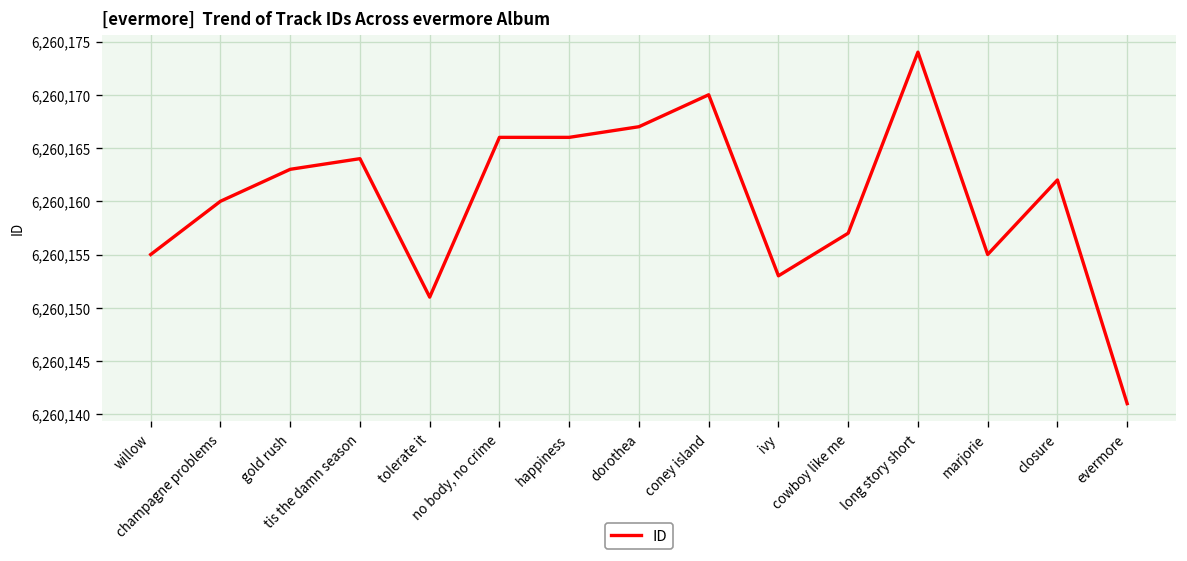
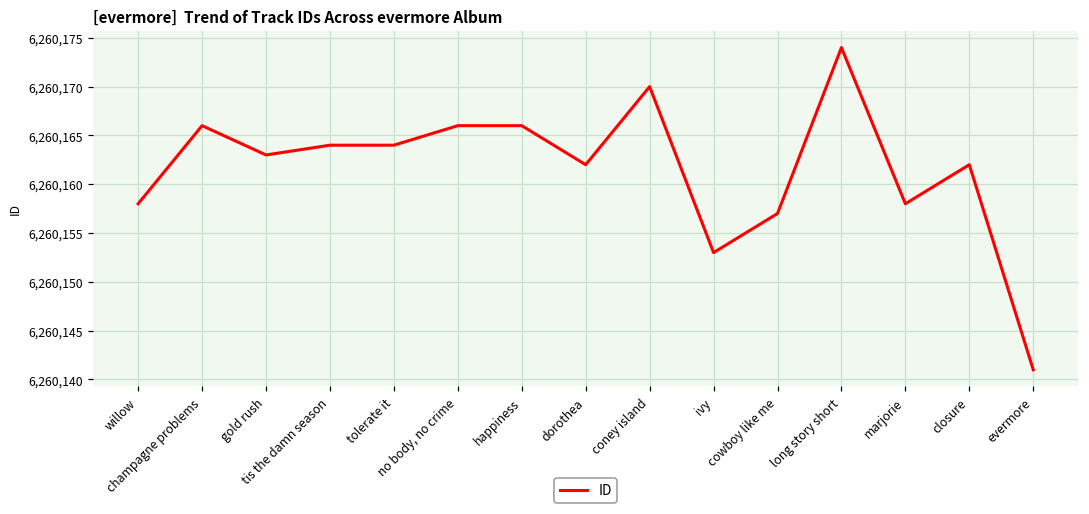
  {
-   "willow": "6,260,155",
-   "champagne problems": "6,260,160",
+   "willow": "6,260,158",
+   "champagne problems": "6,260,166",
    "gold rush": "6,260,163",
    "tis the damn season": "6,260,164",
-   "tolerate it": "6,260,151",
+   "tolerate it": "6,260,164",
    "no body, no crime": "6,260,166",
    "happiness": "6,260,166",
-   "dorothea": "6,260,167",
+   "dorothea": "6,260,162",
    "coney island": "6,260,170",
    "ivy": "6,260,153",
    "cowboy like me": "6,260,157",
    "long story short": "6,260,174",
-   "marjorie": "6,260,155",
+   "marjorie": "6,260,158",
    "closure": "6,260,162",
    "evermore": "6,260,141"
  }
